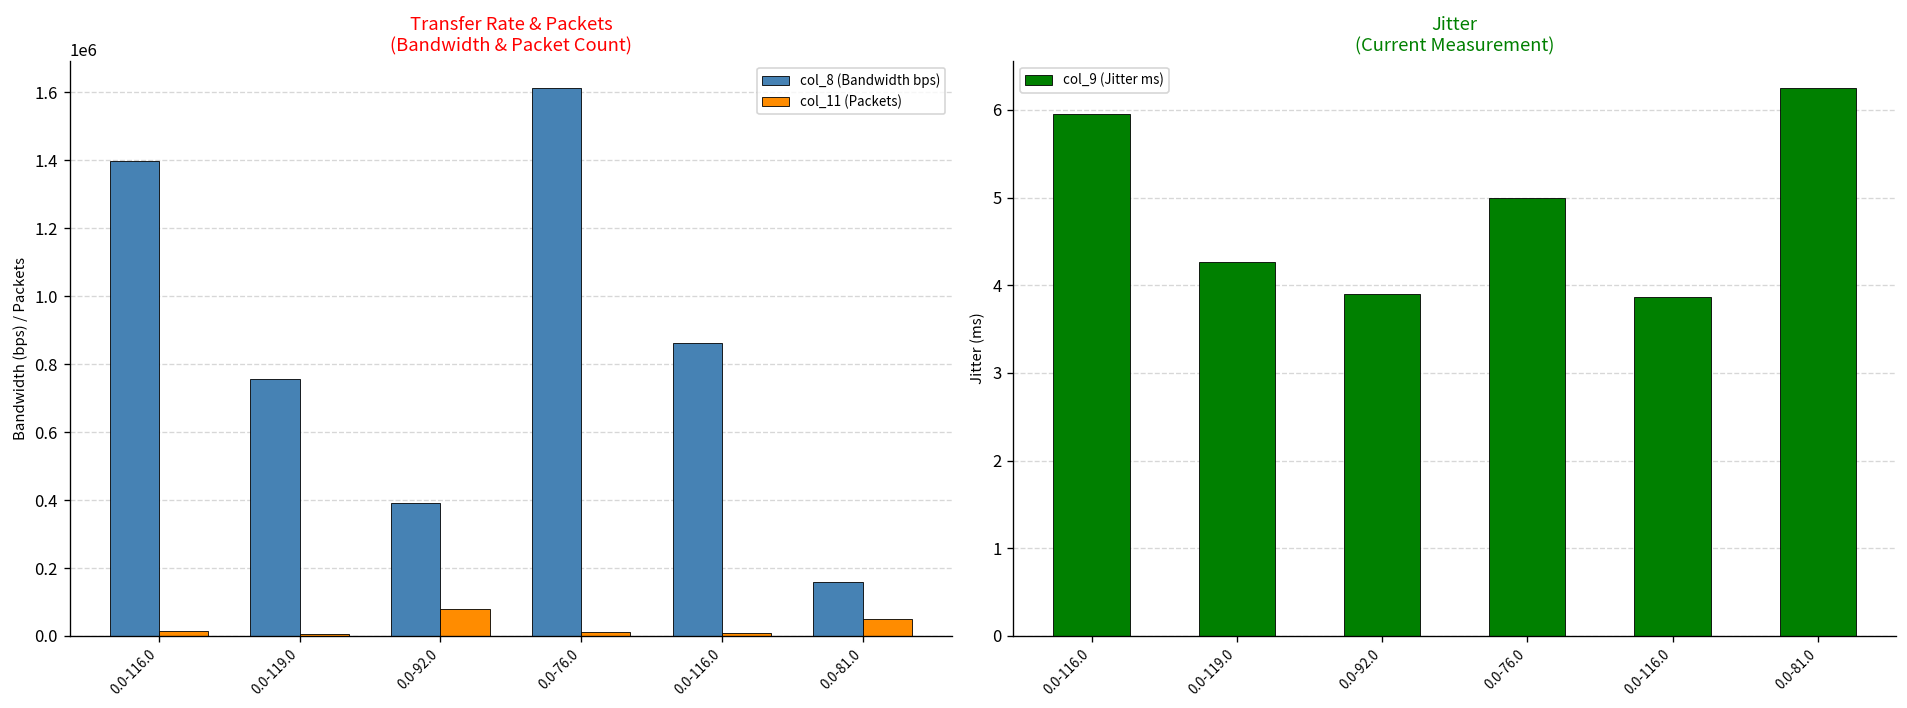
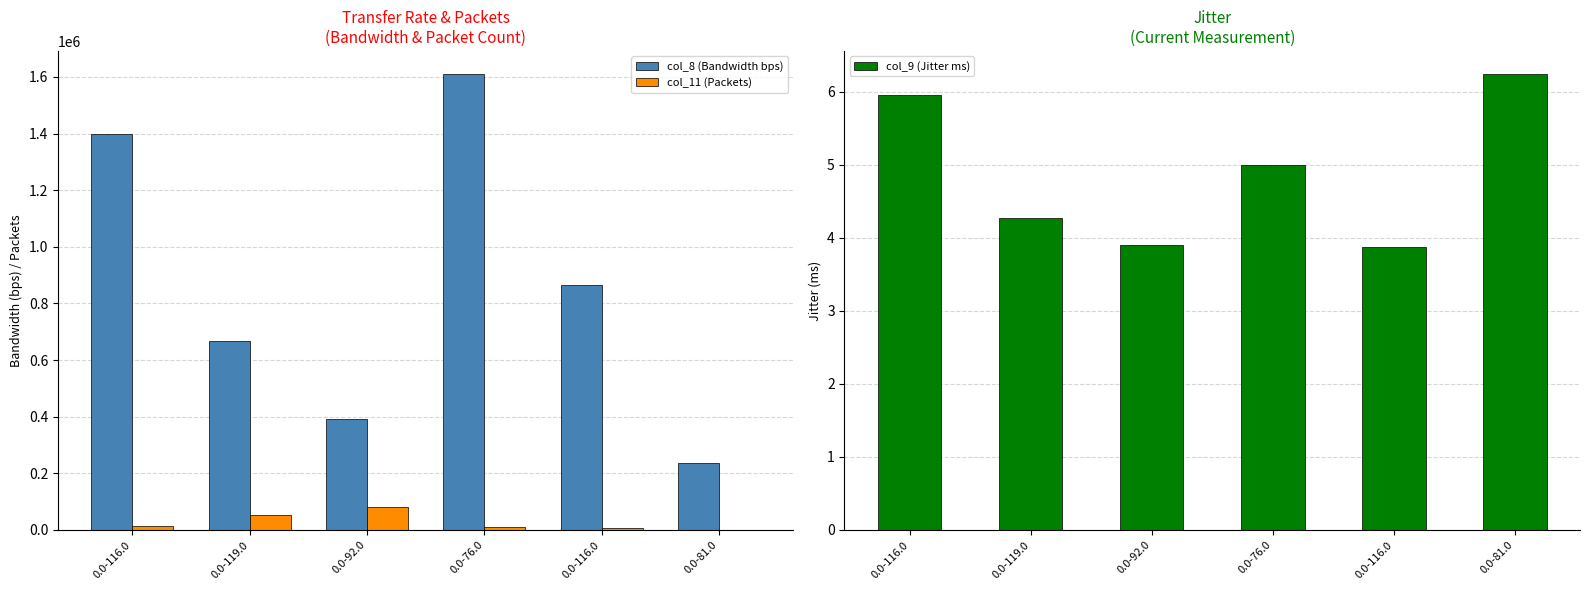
  {
    "Transfer Rate & Packets (Bandwidth & Packet Count)": {
      "col_8 (Bandwidth bps)": {
-       "0.0-119.0": 760000,
+       "0.0-119.0": 670000,
        "0.0-92.0": 390000,
        "0.0-76.0": 1610000,
-       "0.0-81.0": 160000
+       "0.0-81.0": 240000
      },
      "col_11 (Packets)": {
-       "0.0-119.0": 10000,
+       "0.0-119.0": 50000,
        "0.0-92.0": 80000,
        "0.0-76.0": 10000,
-       "0.0-81.0": 50000
+       "0.0-81.0": 0
      }
    },
    "Jitter (Current Measurement)": {
      "0.0-119.0": 4.3,
      "0.0-92.0": 3.9,
      "0.0-76.0": 5.0,
      "0.0-81.0": 6.2
    }
  }
